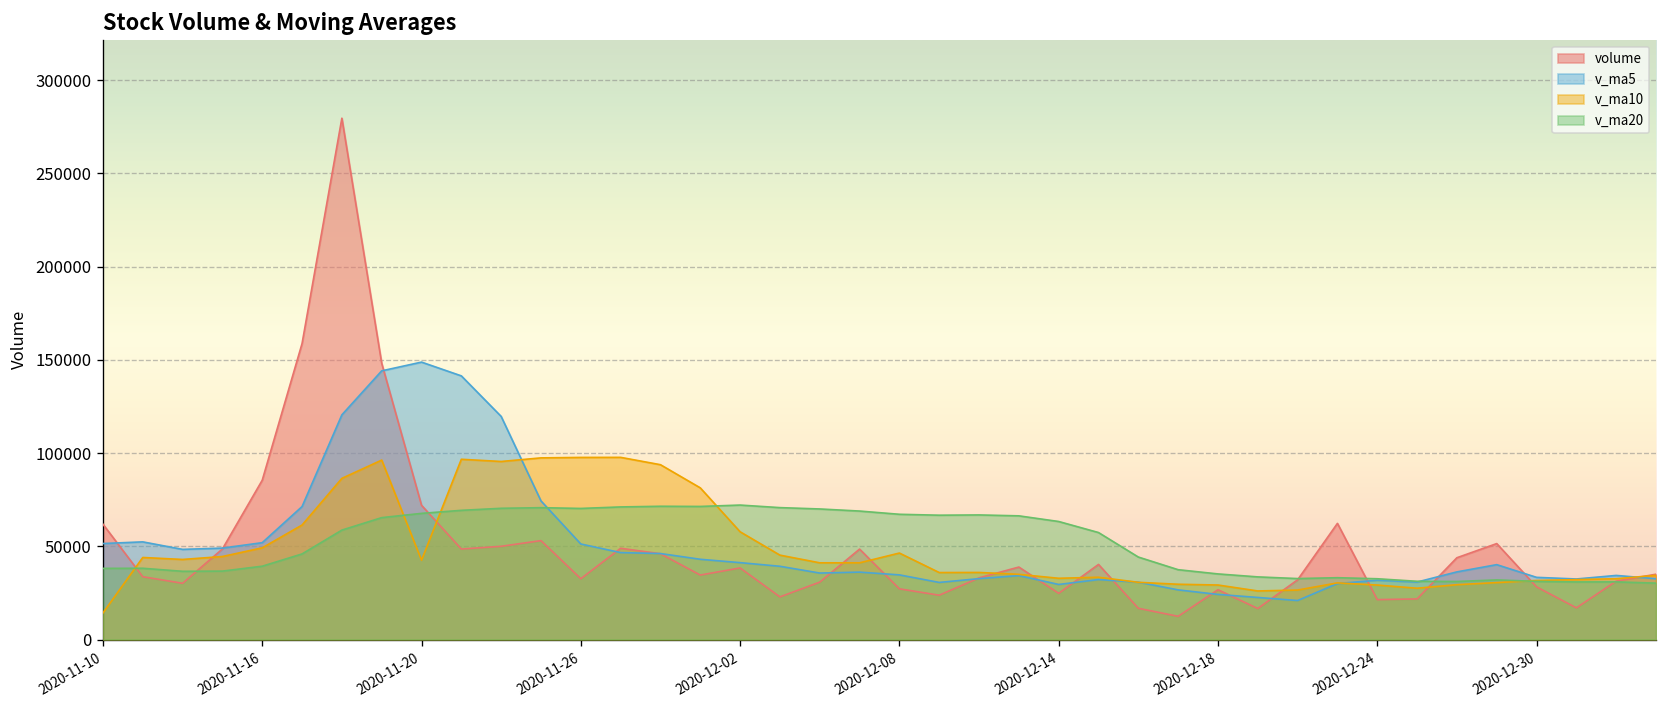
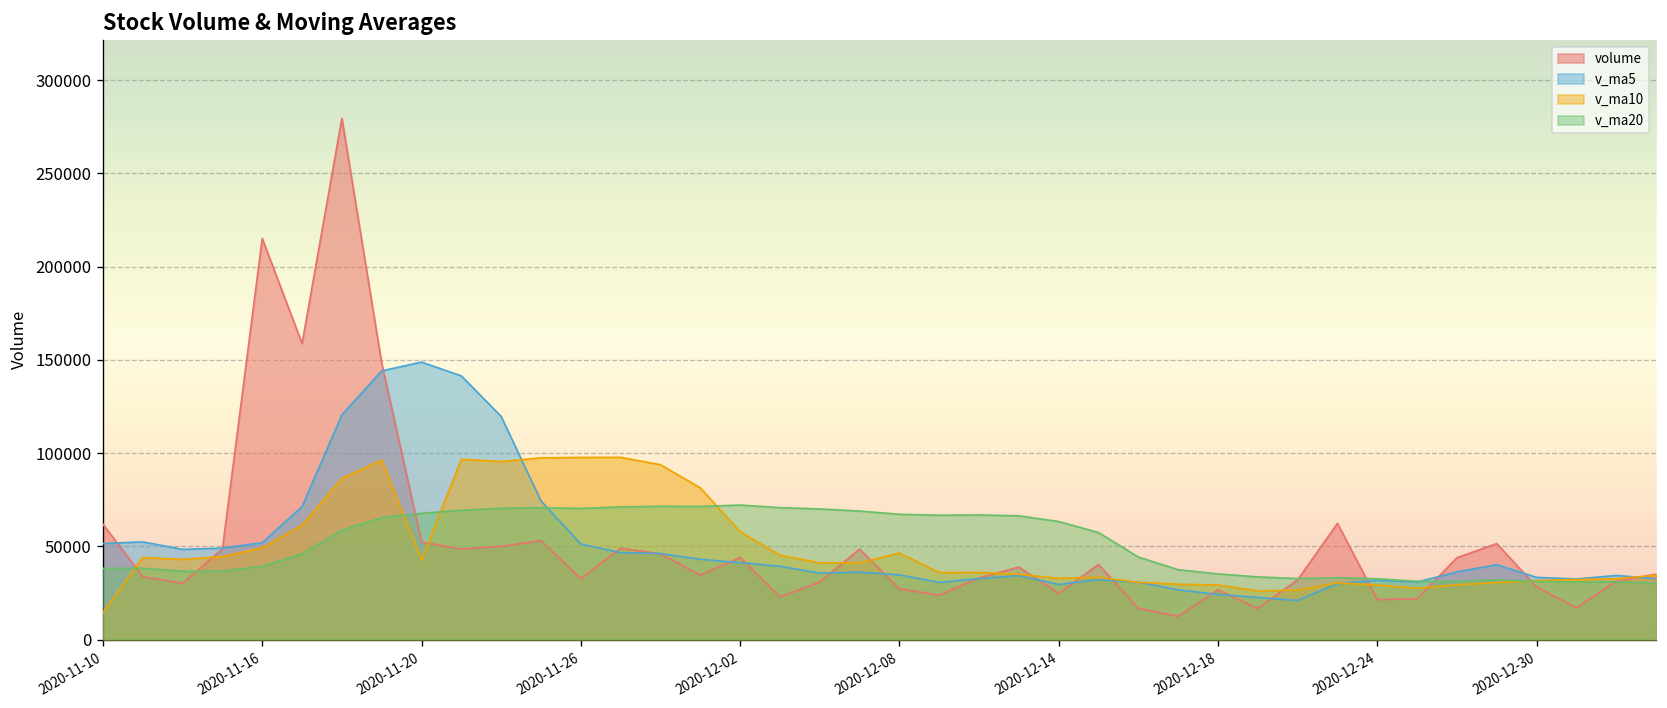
  {
    "volume": {
      "2020-11-10": 62000,
-     "2020-11-16": 85000,
-     "2020-11-20": 72000,
+     "2020-11-16": 215000,
+     "2020-11-20": 52000,
      "2020-11-26": 33000,
-     "2020-12-02": 38000,
+     "2020-12-02": 44000,
      "2020-12-08": 27000,
      "2020-12-14": 25000,
      "2020-12-18": 27000,
      "2020-12-24": 21000,
      "2020-12-30": 28000
    },
    "v_ma5": {
      "2020-11-10": 51000,
      "2020-11-16": 52000,
      "2020-11-20": 149000,
      "2020-11-26": 51000,
      "2020-12-02": 41000,
      "2020-12-08": 35000,
      "2020-12-14": 30000,
      "2020-12-18": 24000,
      "2020-12-30": 33000
    },
    "v_ma10": {
      "2020-11-10": 14000,
      "2020-11-16": 49000,
      "2020-11-20": 43000,
      "2020-11-26": 98000,
      "2020-12-02": 58000,
      "2020-12-08": 46000,
      "2020-12-14": 33000,
      "2020-12-18": 29000,
      "2020-12-24": 29000
    },
    "v_ma20": {
      "2020-11-10": 38000,
      "2020-11-16": 39000,
      "2020-11-20": 68000,
      "2020-11-26": 70000,
      "2020-12-02": 72000,
      "2020-12-08": 67000,
      "2020-12-14": 63000,
      "2020-12-18": 35000
    }
  }
